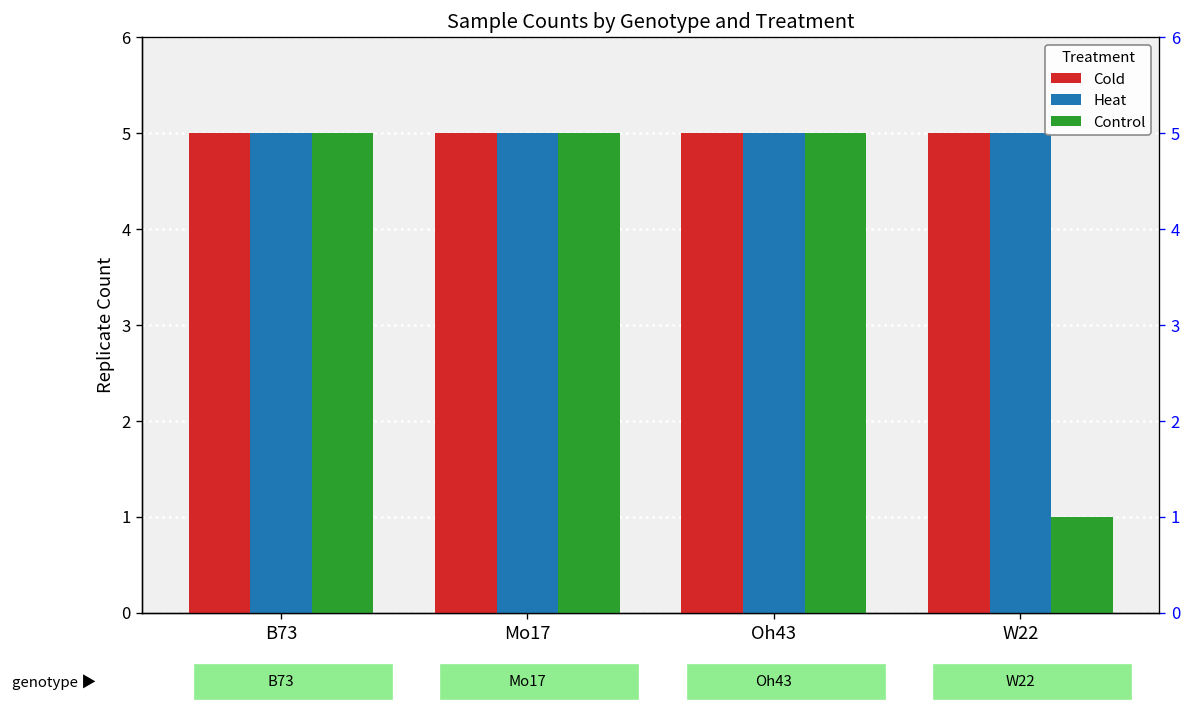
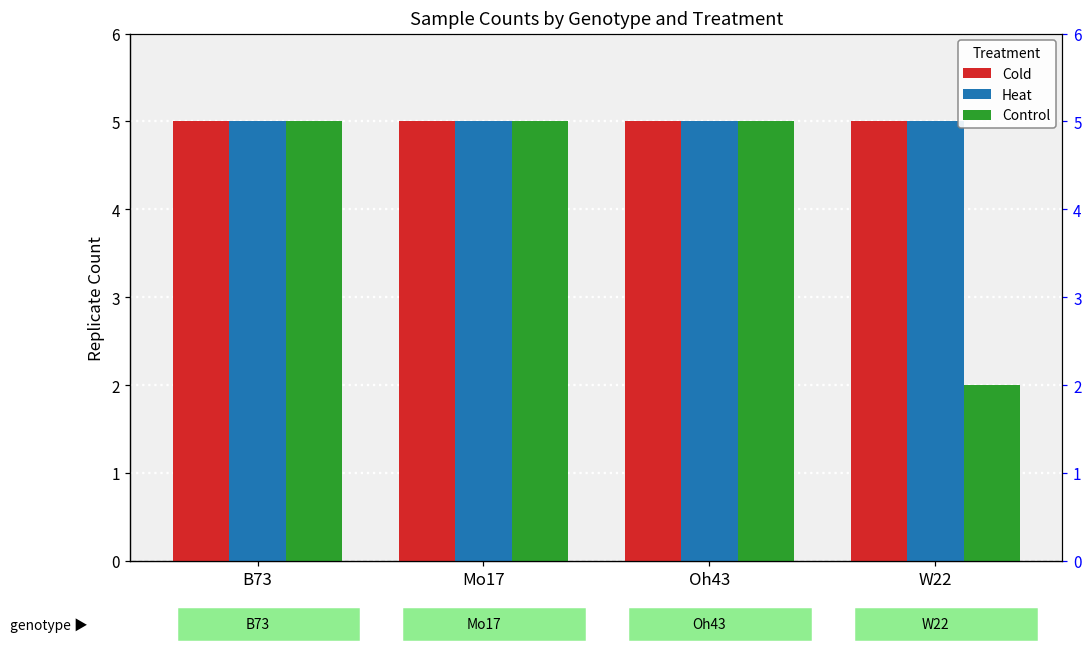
  {
    "Cold": {
      "B73": 5,
      "Mo17": 5,
      "Oh43": 5,
      "W22": 5
    },
    "Heat": {
      "B73": 5,
      "Mo17": 5,
      "Oh43": 5,
      "W22": 5
    },
    "Control": {
      "B73": 5,
      "Mo17": 5,
      "Oh43": 5,
-     "W22": 1
+     "W22": 2
    }
  }
